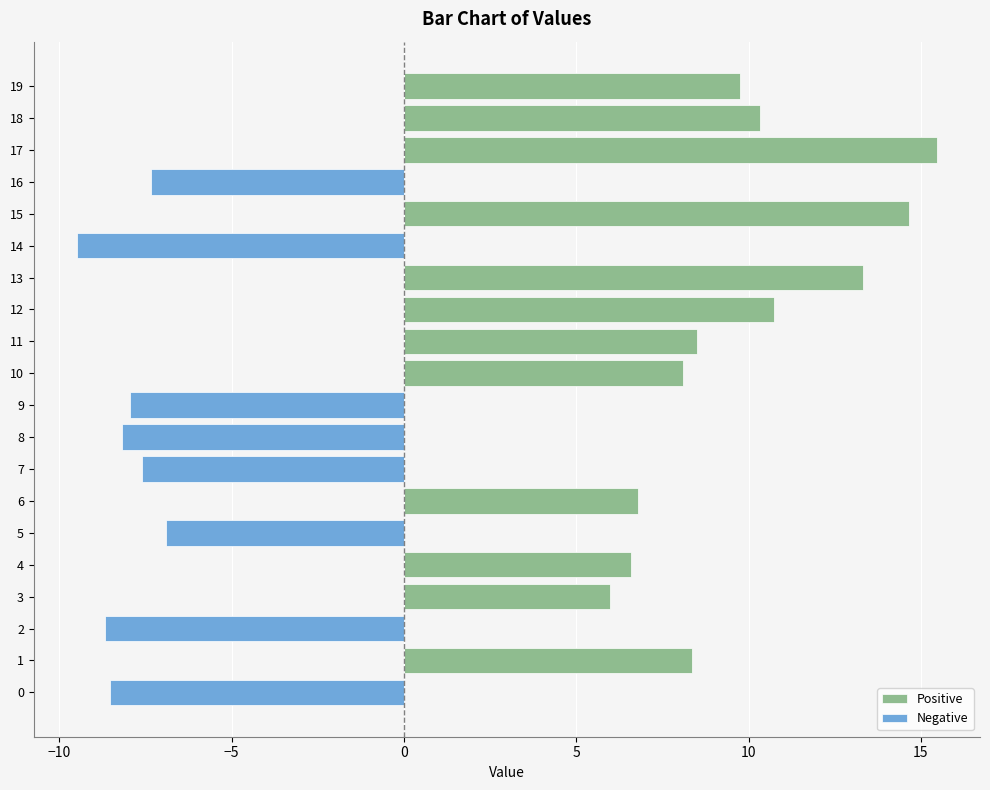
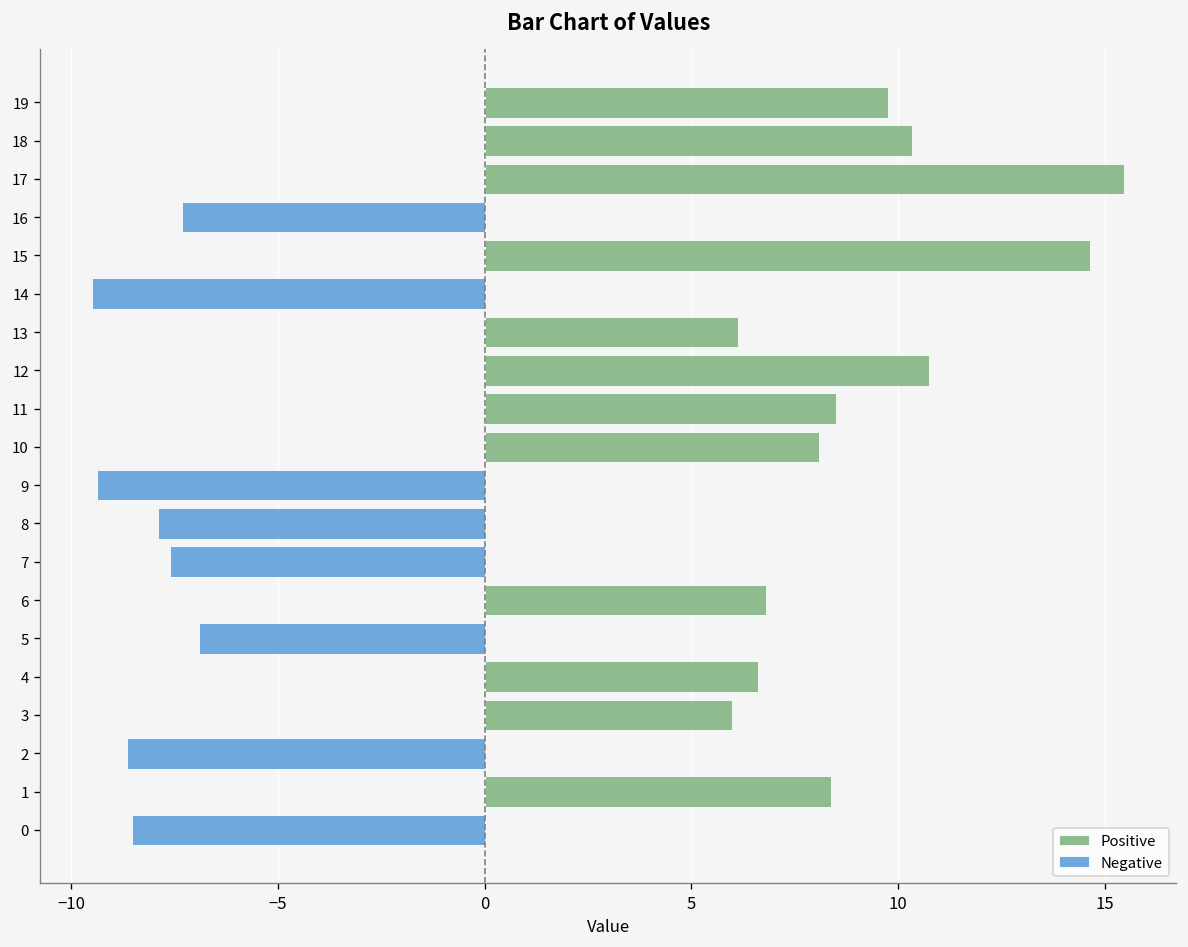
  {
    "Positive": {
      "19": 9.8,
      "18": 10.3,
      "17": 15.5,
      "16": 0.0,
      "15": 14.6,
      "14": 0.0,
-     "13": 13.3,
+     "13": 6.1,
      "12": 10.7,
      "11": 8.5,
      "10": 8.1,
      "9": 0.0,
      "8": 0.0,
      "7": 0.0,
      "6": 6.8,
      "5": 0.0,
      "4": 6.6,
      "3": 6.0,
      "2": 0.0,
      "1": 8.4,
      "0": 0.0
    },
    "Negative": {
      "19": 0.0,
      "18": 0.0,
      "17": 0.0,
      "16": -7.3,
      "15": 0.0,
      "14": -9.5,
      "13": 0.0,
      "12": 0.0,
      "11": 0.0,
      "10": 0.0,
-     "9": -7.9,
-     "8": -8.2,
+     "9": -9.4,
+     "8": -7.9,
      "7": -7.6,
      "6": 0.0,
      "5": -6.9,
      "4": 0.0,
      "3": 0.0,
      "2": -8.7,
      "1": 0.0,
      "0": -8.5
    }
  }
